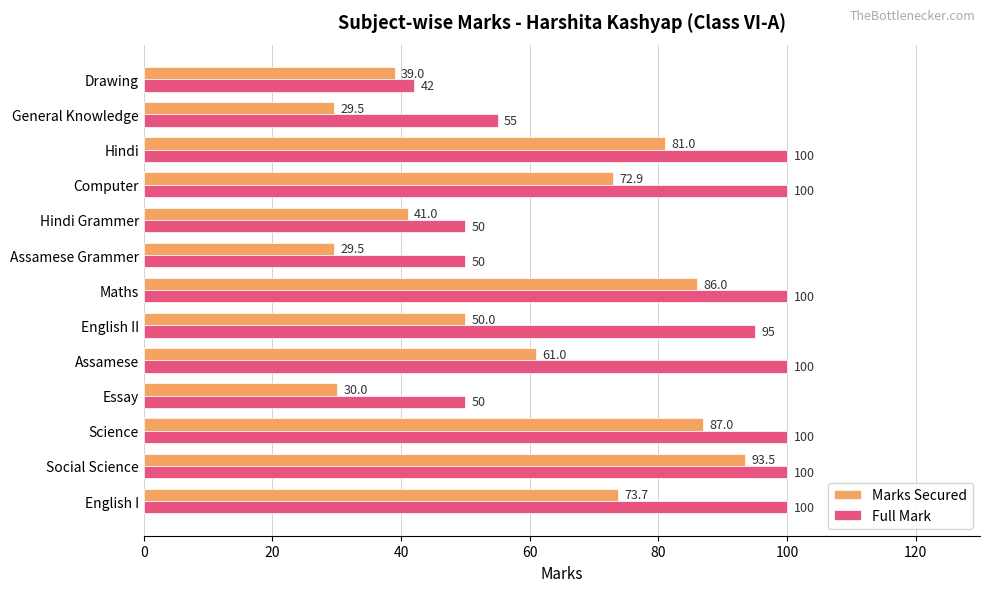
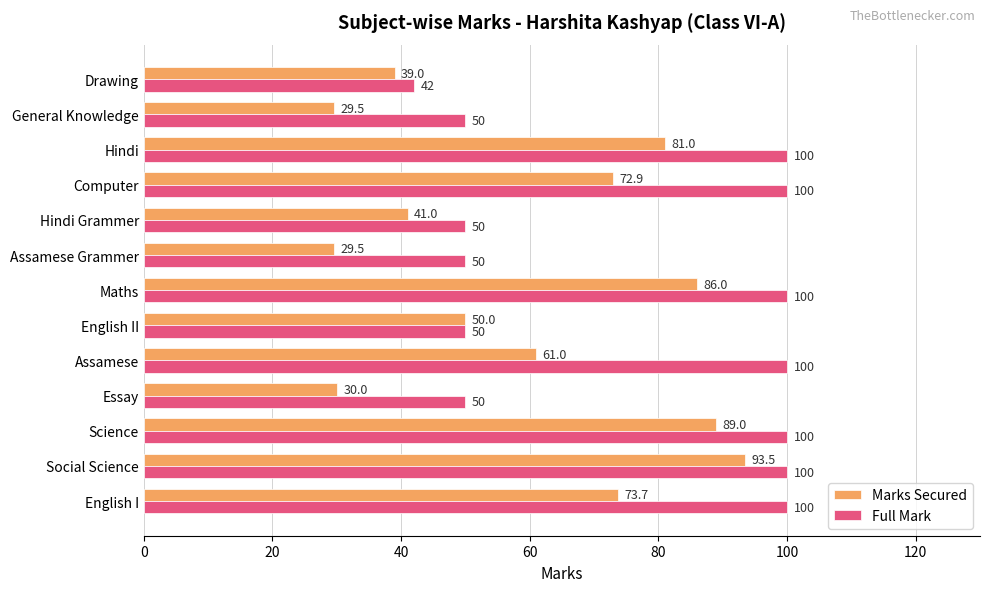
  {
    "Marks Secured": {
      "Drawing": 39.0,
      "General Knowledge": 29.5,
      "Hindi": 81.0,
      "Computer": 72.9,
      "Hindi Grammer": 41.0,
      "Assamese Grammer": 29.5,
      "Maths": 86.0,
      "English II": 50.0,
      "Assamese": 61.0,
      "Essay": 30.0,
-     "Science": 87.0,
+     "Science": 89.0,
      "Social Science": 93.5,
      "English I": 73.7
    },
    "Full Mark": {
      "Drawing": 42,
-     "General Knowledge": 55,
+     "General Knowledge": 50,
      "Hindi": 100,
      "Computer": 100,
      "Hindi Grammer": 50,
      "Assamese Grammer": 50,
      "Maths": 100,
-     "English II": 95,
+     "English II": 50,
      "Assamese": 100,
      "Essay": 50,
      "Science": 100,
      "Social Science": 100,
      "English I": 100
    }
  }
